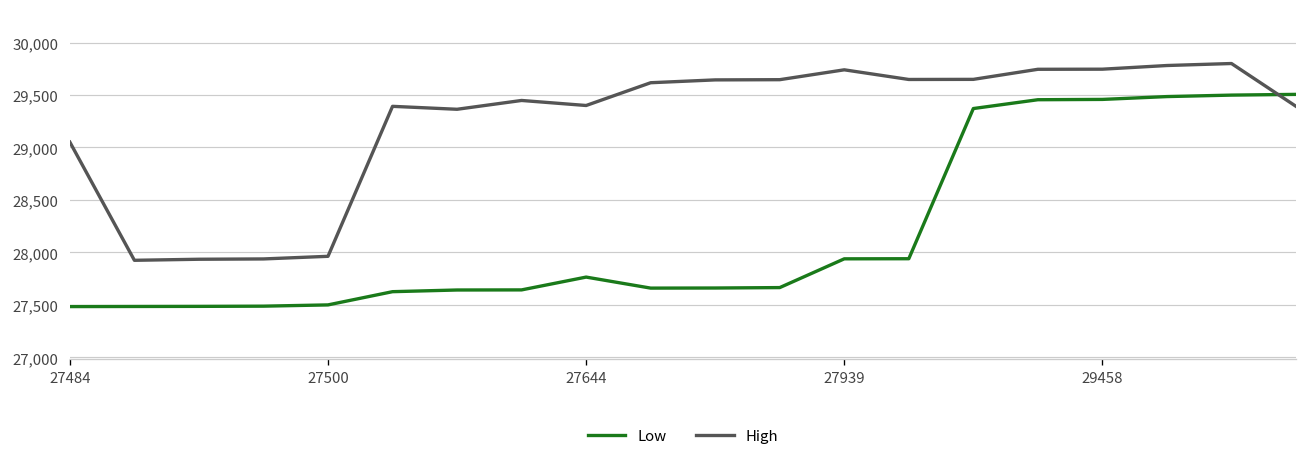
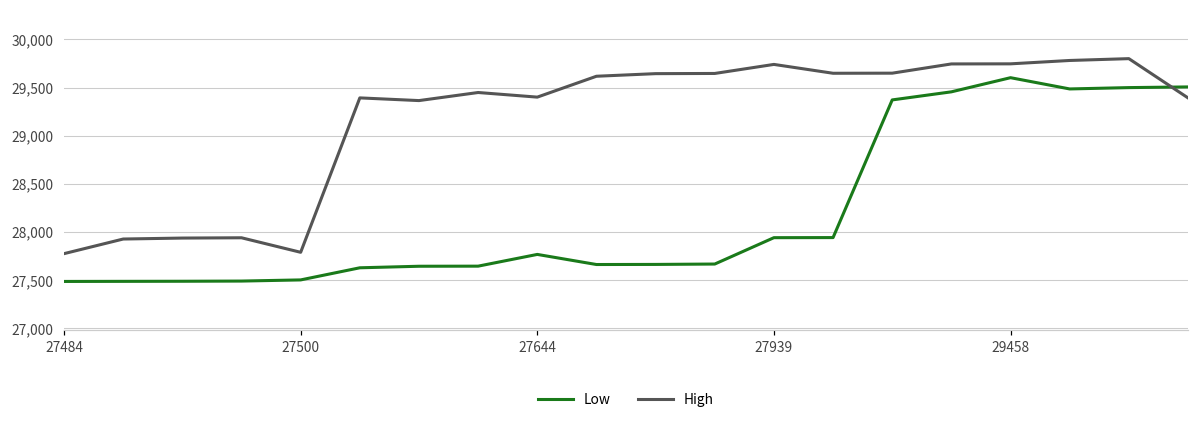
  {
    "Low": {
      "27484": "27,500",
      "27500": "27,500",
      "27644": "27,800",
      "27939": "27,900",
-     "29458": "29,500"
+     "29458": "29,600"
    },
    "High": {
-     "27484": "29,100",
-     "27500": "28,000",
+     "27484": "27,800",
+     "27500": "27,800",
      "27644": "29,400",
      "27939": "29,700",
      "29458": "29,700"
    }
  }
